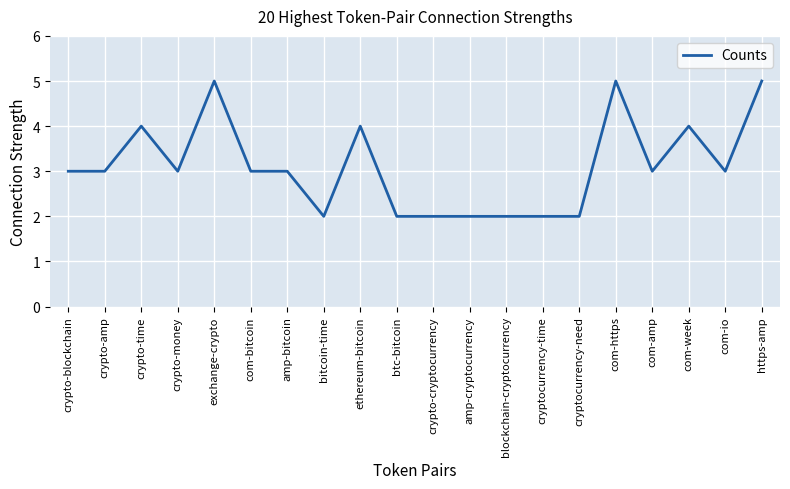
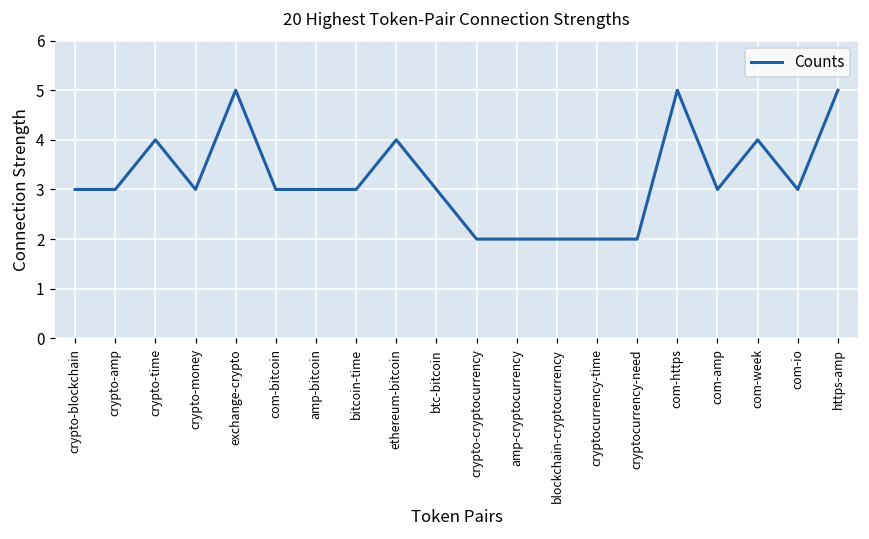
  {
    "crypto-blockchain": 3,
    "crypto-amp": 3,
    "crypto-time": 4,
    "crypto-money": 3,
    "exchange-crypto": 5,
    "com-bitcoin": 3,
    "amp-bitcoin": 3,
-   "bitcoin-time": 2,
+   "bitcoin-time": 3,
    "ethereum-bitcoin": 4,
-   "btc-bitcoin": 2,
+   "btc-bitcoin": 3,
    "crypto-cryptocurrency": 2,
    "amp-cryptocurrency": 2,
    "blockchain-cryptocurrency": 2,
    "cryptocurrency-time": 2,
    "cryptocurrency-need": 2,
    "com-https": 5,
    "com-amp": 3,
    "com-week": 4,
    "com-io": 3,
    "https-amp": 5
  }
